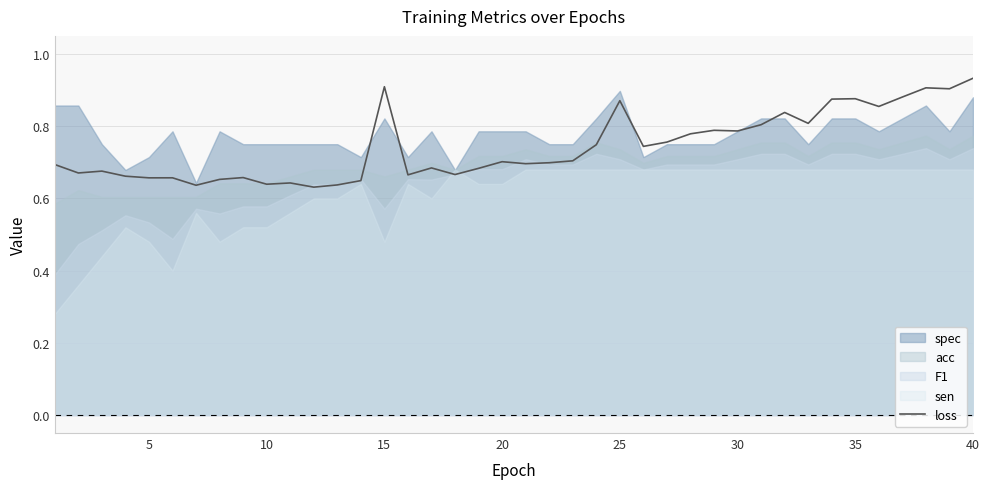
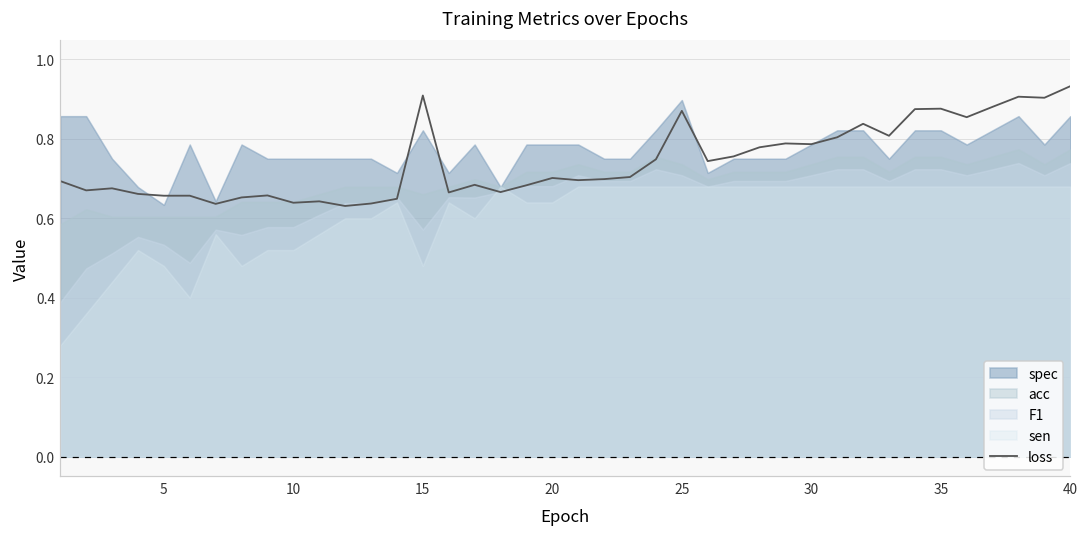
  {
    "spec": {
-     "5": 0.71,
+     "5": 0.63,
      "10": 0.75,
      "15": 0.82,
      "20": 0.79,
      "25": 0.90,
      "35": 0.82,
-     "40": 0.88
+     "40": 0.86
    },
    "loss": {
      "5": 0.66,
      "15": 0.91,
      "20": 0.70,
      "25": 0.87,
      "35": 0.88,
      "40": 0.93
    }
  }
